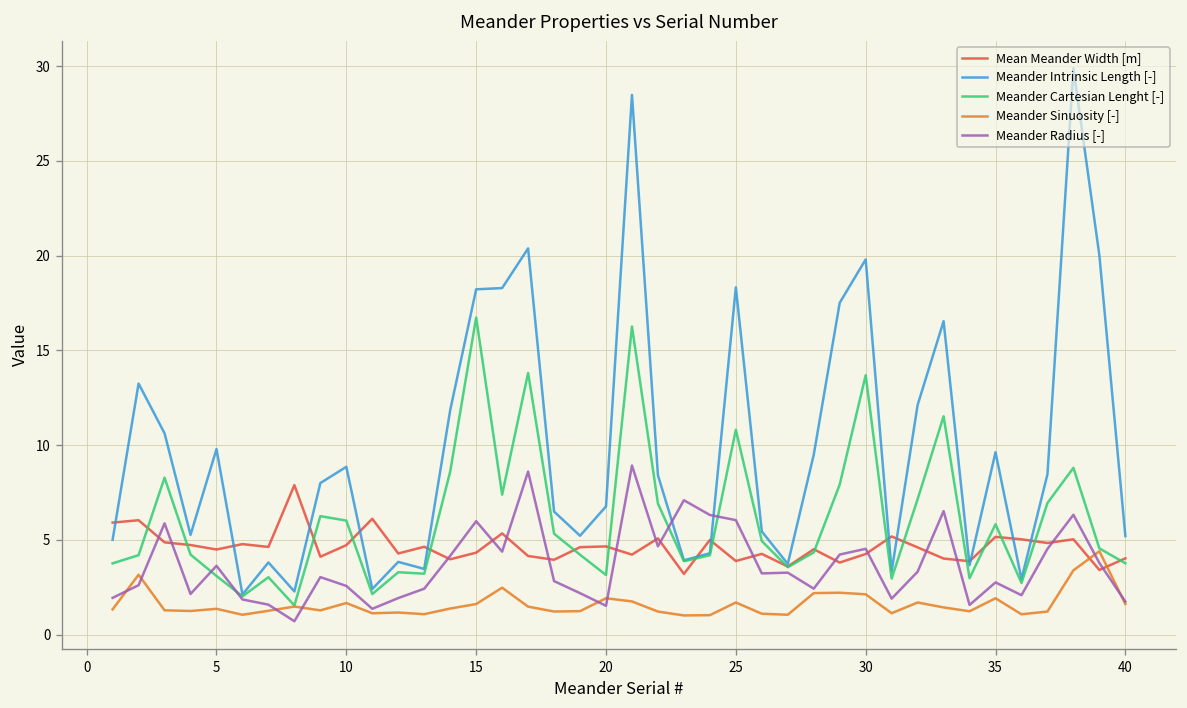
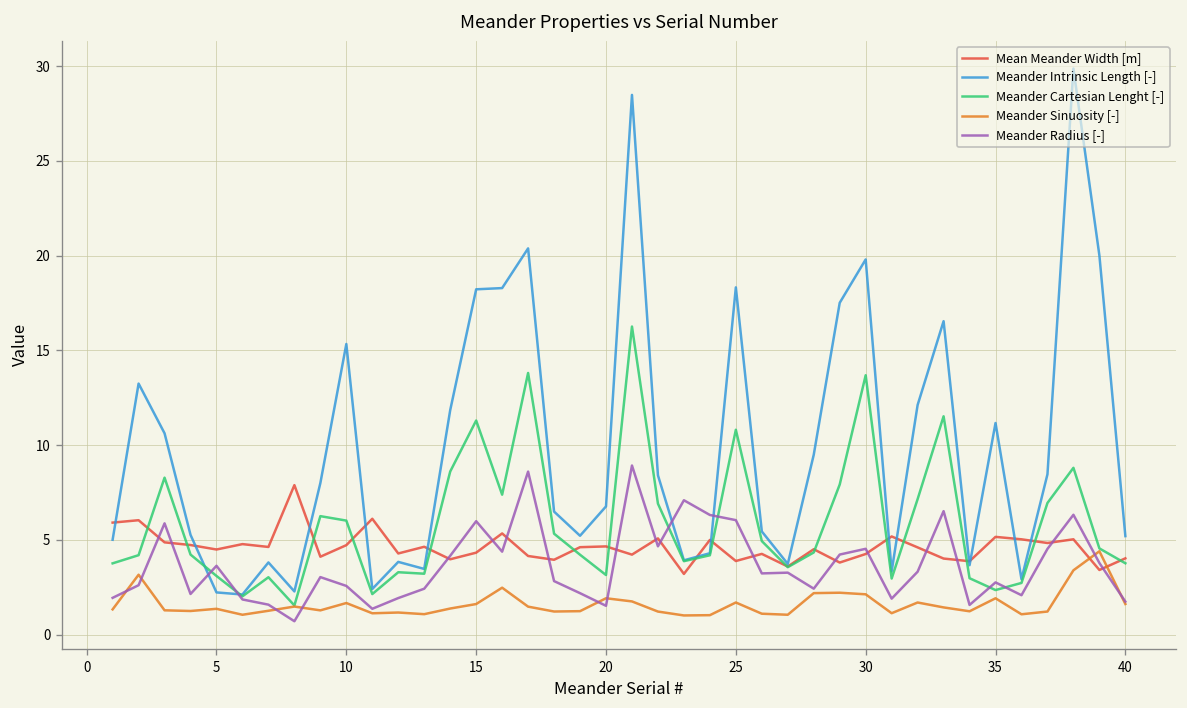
  {
    "Meander Intrinsic Length [-]": {
-     "5": 9.8,
-     "10": 8.9,
+     "5": 2.2,
+     "10": 15.3,
      "15": 18.2,
      "20": 6.8,
      "25": 18.3,
      "30": 19.8,
-     "35": 9.6,
+     "35": 11.2,
      "40": 5.2
    },
    "Meander Cartesian Lenght [-]": {
      "5": 3.1,
      "10": 6.0,
-     "15": 16.7,
+     "15": 11.3,
      "20": 3.1,
      "25": 10.8,
      "30": 13.7,
-     "35": 5.8,
+     "35": 2.4,
      "40": 3.8
    },
    "Meander Radius [-]": {
      "5": 3.6,
      "10": 2.6,
      "15": 6.0,
      "20": 1.5,
      "25": 6.0,
      "30": 4.5,
      "35": 2.8
    }
  }
